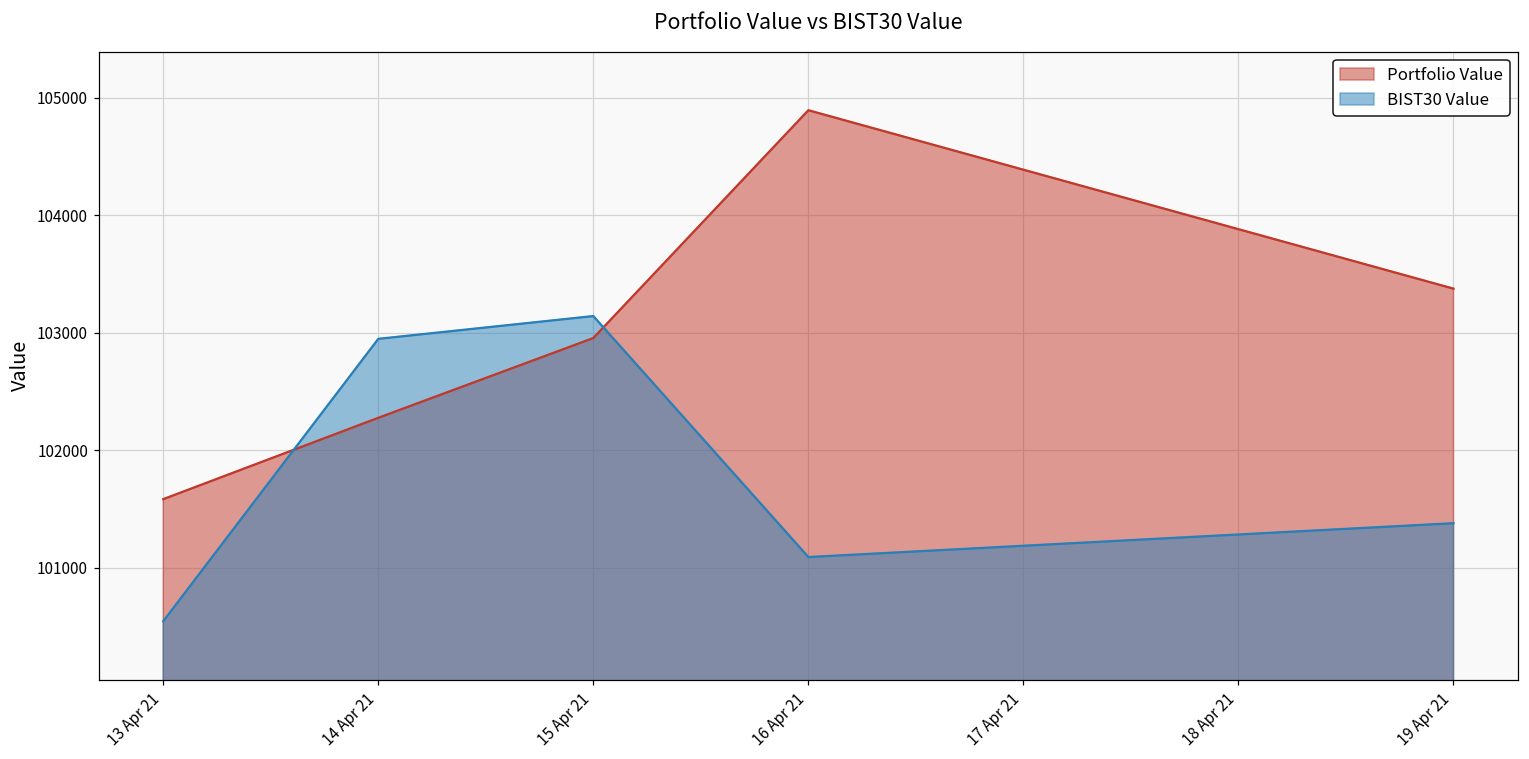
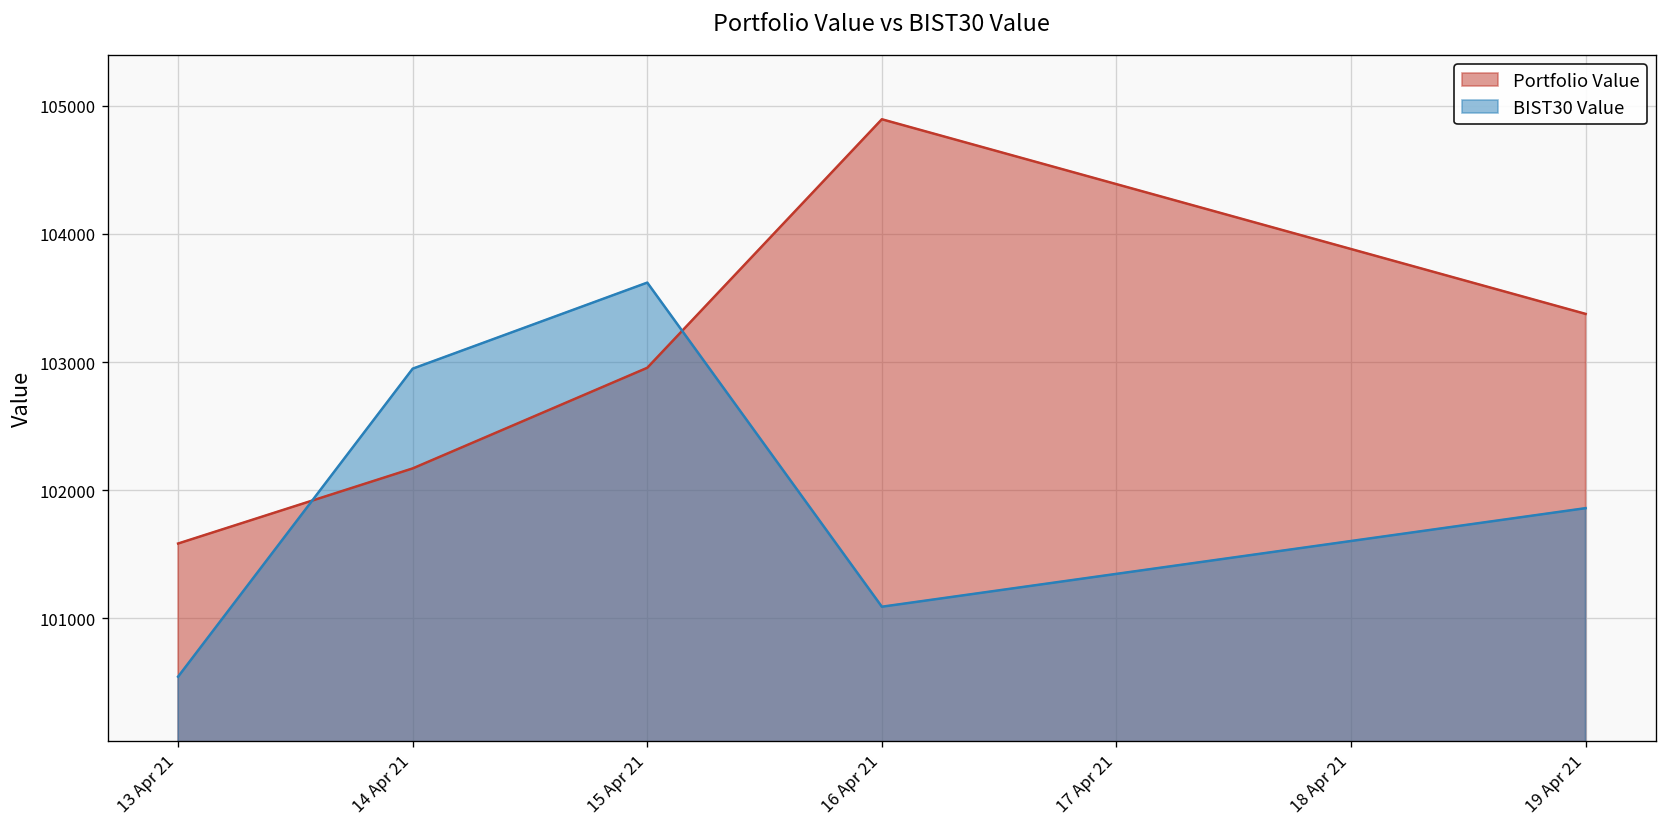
  {
    "Portfolio Value": {
      "13 Apr 21": 101580,
-     "14 Apr 21": 102280,
+     "14 Apr 21": 102170,
      "15 Apr 21": 102950,
      "16 Apr 21": 104890,
      "19 Apr 21": 103380
    },
    "BIST30 Value": {
      "13 Apr 21": 100540,
      "14 Apr 21": 102950,
-     "15 Apr 21": 103140,
+     "15 Apr 21": 103620,
      "16 Apr 21": 101090,
-     "19 Apr 21": 101380
+     "19 Apr 21": 101860
    }
  }
